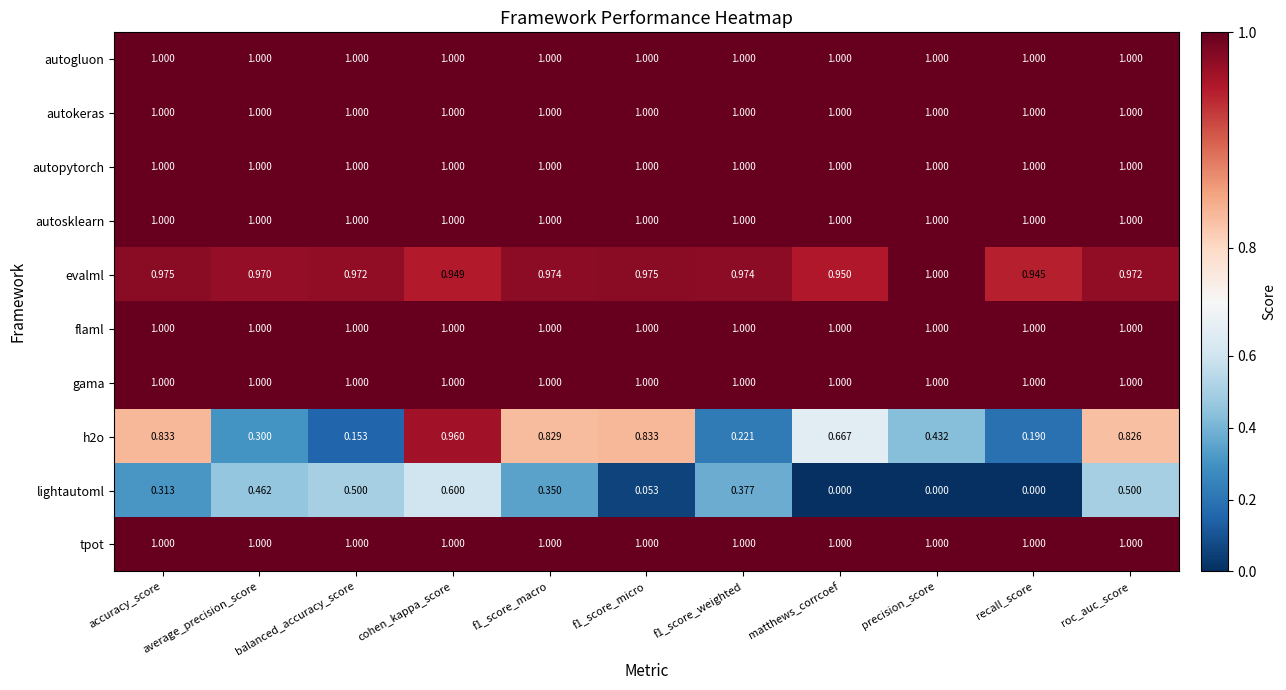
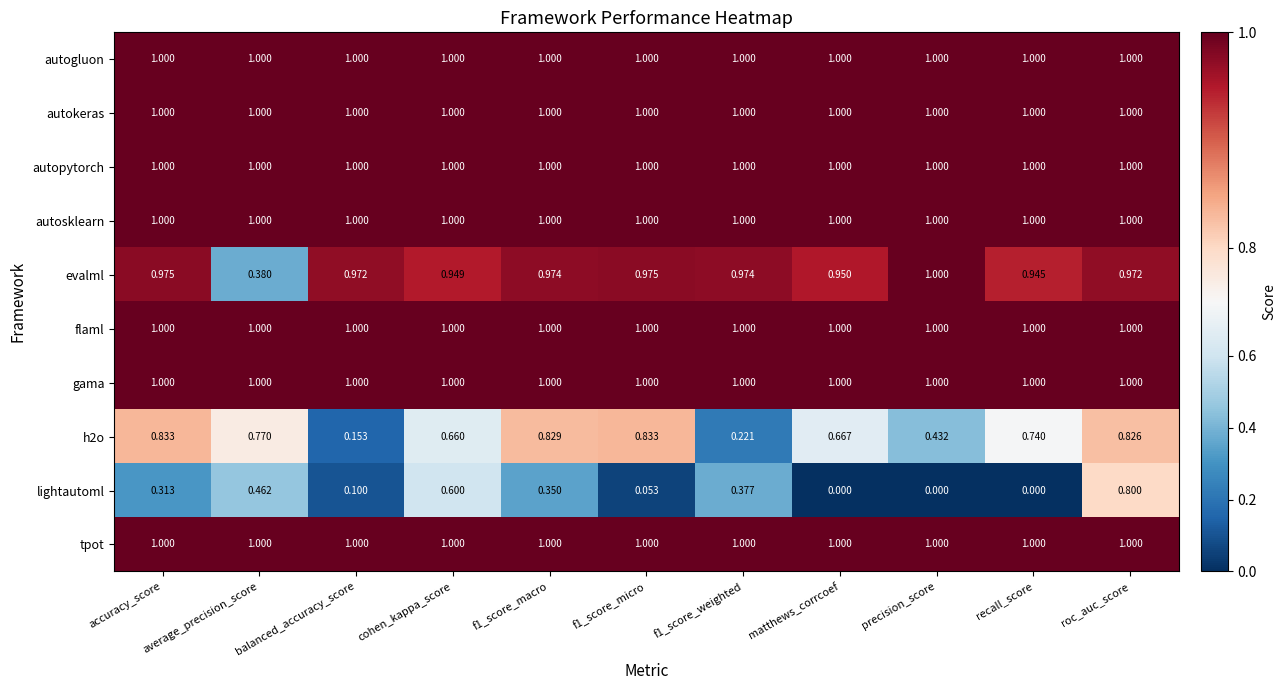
  {
    "autogluon": {
      "accuracy_score": 1.000,
      "average_precision_score": 1.000,
      "balanced_accuracy_score": 1.000,
      "cohen_kappa_score": 1.000,
      "f1_score_macro": 1.000,
      "f1_score_micro": 1.000,
      "f1_score_weighted": 1.000,
      "matthews_corrcoef": 1.000,
      "precision_score": 1.000,
      "recall_score": 1.000,
      "roc_auc_score": 1.000
    },
    "autokeras": {
      "accuracy_score": 1.000,
      "average_precision_score": 1.000,
      "balanced_accuracy_score": 1.000,
      "cohen_kappa_score": 1.000,
      "f1_score_macro": 1.000,
      "f1_score_micro": 1.000,
      "f1_score_weighted": 1.000,
      "matthews_corrcoef": 1.000,
      "precision_score": 1.000,
      "recall_score": 1.000,
      "roc_auc_score": 1.000
    },
    "autopytorch": {
      "accuracy_score": 1.000,
      "average_precision_score": 1.000,
      "balanced_accuracy_score": 1.000,
      "cohen_kappa_score": 1.000,
      "f1_score_macro": 1.000,
      "f1_score_micro": 1.000,
      "f1_score_weighted": 1.000,
      "matthews_corrcoef": 1.000,
      "precision_score": 1.000,
      "recall_score": 1.000,
      "roc_auc_score": 1.000
    },
    "autosklearn": {
      "accuracy_score": 1.000,
      "average_precision_score": 1.000,
      "balanced_accuracy_score": 1.000,
      "cohen_kappa_score": 1.000,
      "f1_score_macro": 1.000,
      "f1_score_micro": 1.000,
      "f1_score_weighted": 1.000,
      "matthews_corrcoef": 1.000,
      "precision_score": 1.000,
      "recall_score": 1.000,
      "roc_auc_score": 1.000
    },
    "evalml": {
      "accuracy_score": 0.975,
-     "average_precision_score": 0.970,
+     "average_precision_score": 0.380,
      "balanced_accuracy_score": 0.972,
      "cohen_kappa_score": 0.949,
      "f1_score_macro": 0.974,
      "f1_score_micro": 0.975,
      "f1_score_weighted": 0.974,
      "matthews_corrcoef": 0.950,
      "precision_score": 1.000,
      "recall_score": 0.945,
      "roc_auc_score": 0.972
    },
    "flaml": {
      "accuracy_score": 1.000,
      "average_precision_score": 1.000,
      "balanced_accuracy_score": 1.000,
      "cohen_kappa_score": 1.000,
      "f1_score_macro": 1.000,
      "f1_score_micro": 1.000,
      "f1_score_weighted": 1.000,
      "matthews_corrcoef": 1.000,
      "precision_score": 1.000,
      "recall_score": 1.000,
      "roc_auc_score": 1.000
    },
    "gama": {
      "accuracy_score": 1.000,
      "average_precision_score": 1.000,
      "balanced_accuracy_score": 1.000,
      "cohen_kappa_score": 1.000,
      "f1_score_macro": 1.000,
      "f1_score_micro": 1.000,
      "f1_score_weighted": 1.000,
      "matthews_corrcoef": 1.000,
      "precision_score": 1.000,
      "recall_score": 1.000,
      "roc_auc_score": 1.000
    },
    "h2o": {
      "accuracy_score": 0.833,
-     "average_precision_score": 0.300,
+     "average_precision_score": 0.770,
      "balanced_accuracy_score": 0.153,
-     "cohen_kappa_score": 0.960,
+     "cohen_kappa_score": 0.660,
      "f1_score_macro": 0.829,
      "f1_score_micro": 0.833,
      "f1_score_weighted": 0.221,
      "matthews_corrcoef": 0.667,
      "precision_score": 0.432,
-     "recall_score": 0.190,
+     "recall_score": 0.740,
      "roc_auc_score": 0.826
    },
    "lightautoml": {
      "accuracy_score": 0.313,
      "average_precision_score": 0.462,
-     "balanced_accuracy_score": 0.500,
+     "balanced_accuracy_score": 0.100,
      "cohen_kappa_score": 0.600,
      "f1_score_macro": 0.350,
      "f1_score_micro": 0.053,
      "f1_score_weighted": 0.377,
      "matthews_corrcoef": 0.000,
      "precision_score": 0.000,
      "recall_score": 0.000,
-     "roc_auc_score": 0.500
+     "roc_auc_score": 0.800
    },
    "tpot": {
      "accuracy_score": 1.000,
      "average_precision_score": 1.000,
      "balanced_accuracy_score": 1.000,
      "cohen_kappa_score": 1.000,
      "f1_score_macro": 1.000,
      "f1_score_micro": 1.000,
      "f1_score_weighted": 1.000,
      "matthews_corrcoef": 1.000,
      "precision_score": 1.000,
      "recall_score": 1.000,
      "roc_auc_score": 1.000
    }
  }
